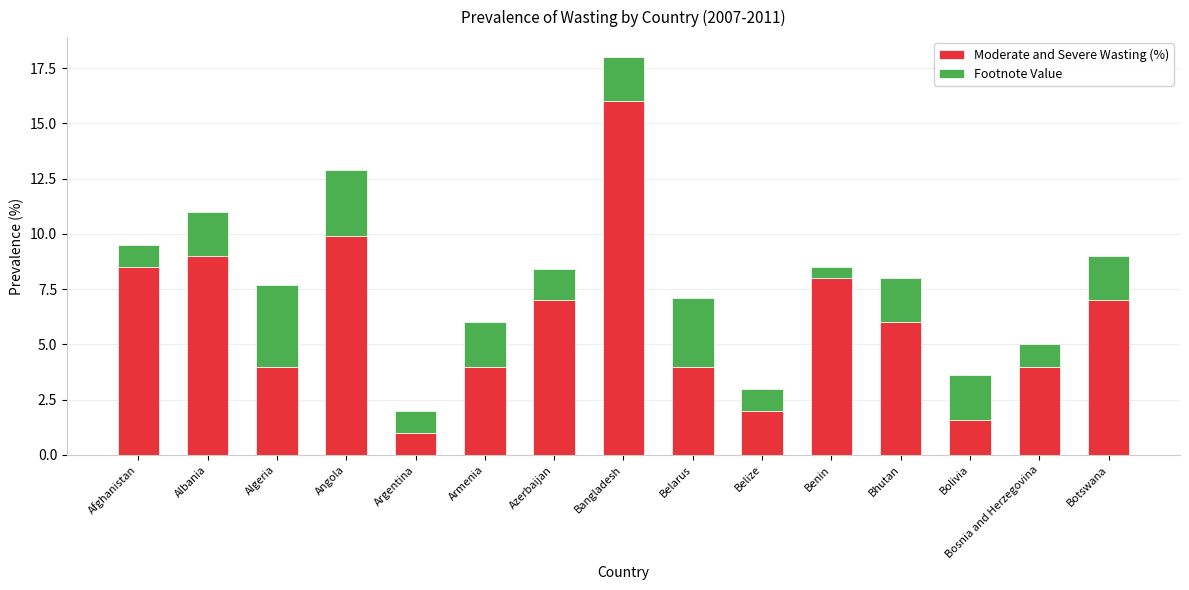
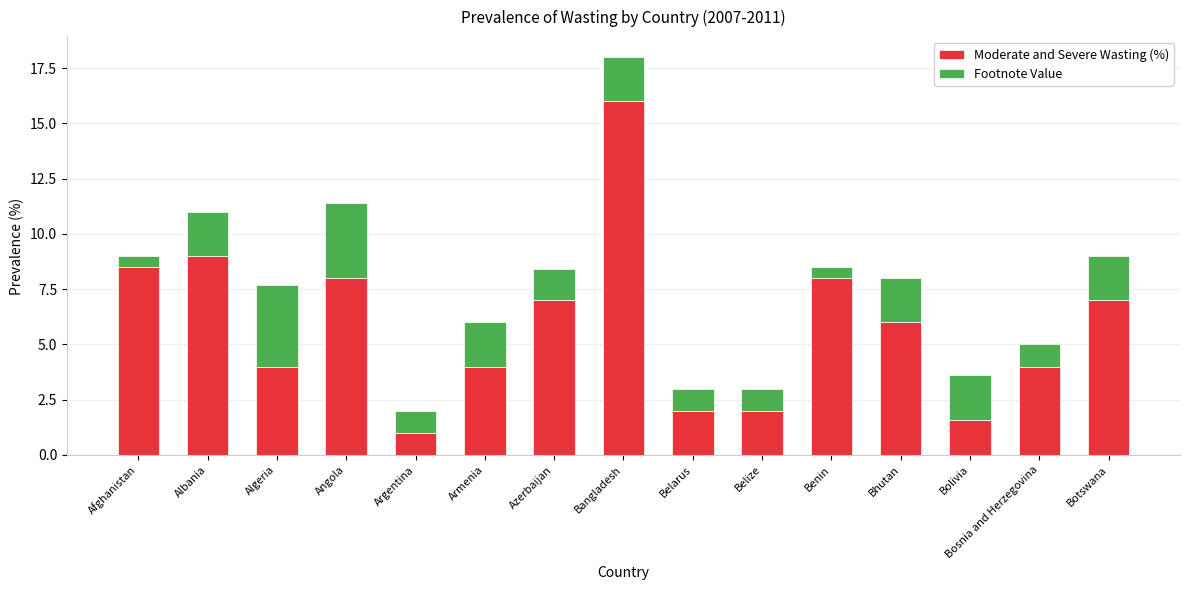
  {
    "Moderate and Severe Wasting (%)": {
      "Afghanistan": 8.5,
      "Albania": 9.0,
      "Algeria": 4.0,
-     "Angola": 9.9,
+     "Angola": 8.0,
      "Argentina": 1.0,
      "Armenia": 4.0,
      "Azerbaijan": 7.0,
      "Bangladesh": 16.0,
-     "Belarus": 4,
+     "Belarus": 2,
      "Belize": 2.0,
      "Benin": 8.0,
      "Bhutan": 6.0,
      "Bolivia": 1.6,
      "Bosnia and Herzegovina": 4.0,
      "Botswana": 7.0
    },
    "Footnote Value": {
-     "Afghanistan": 1.0,
+     "Afghanistan": 0.5,
      "Albania": 2.0,
      "Algeria": 3.7,
-     "Angola": 3.0,
+     "Angola": 3.4,
      "Argentina": 1.0,
      "Armenia": 2.0,
      "Azerbaijan": 1.4,
      "Bangladesh": 2.0,
-     "Belarus": 3.1,
+     "Belarus": 1.0,
      "Belize": 1.0,
      "Benin": 0.5,
      "Bhutan": 2.0,
      "Bolivia": 2.0,
      "Bosnia and Herzegovina": 1.0,
      "Botswana": 2.0
    }
  }
